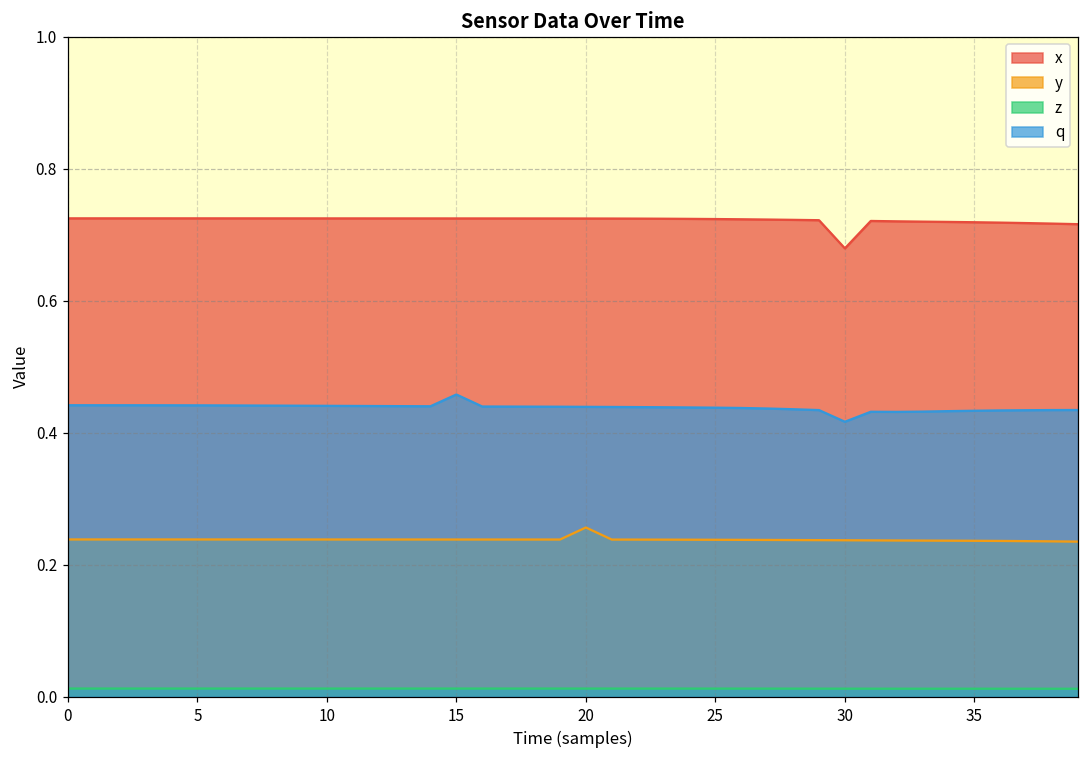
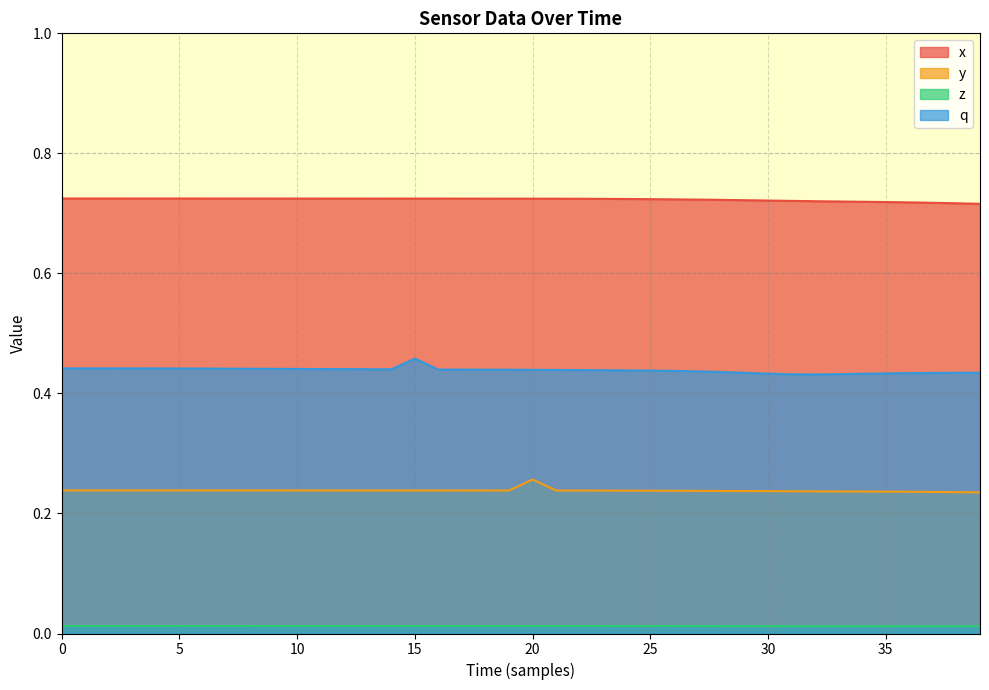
  {
    "x": {
      "0": 0.72,
      "5": 0.72,
      "10": 0.72,
      "15": 0.72,
      "20": 0.72,
      "25": 0.72,
-     "30": 0.68,
+     "30": 0.72,
      "35": 0.72
    },
    "y": {
      "0": 0.24,
      "5": 0.24,
      "10": 0.24,
      "15": 0.24,
      "20": 0.26,
      "25": 0.24,
      "30": 0.24,
      "35": 0.24
    },
    "z": {
      "0": 0.01,
      "5": 0.01,
      "10": 0.01,
      "15": 0.01,
      "20": 0.01,
      "25": 0.01,
      "30": 0.01,
      "35": 0.01
    },
    "q": {
      "0": 0.44,
      "5": 0.44,
      "10": 0.44,
      "15": 0.46,
      "20": 0.44,
      "25": 0.44,
-     "30": 0.42,
+     "30": 0.43,
      "35": 0.43
    }
  }
